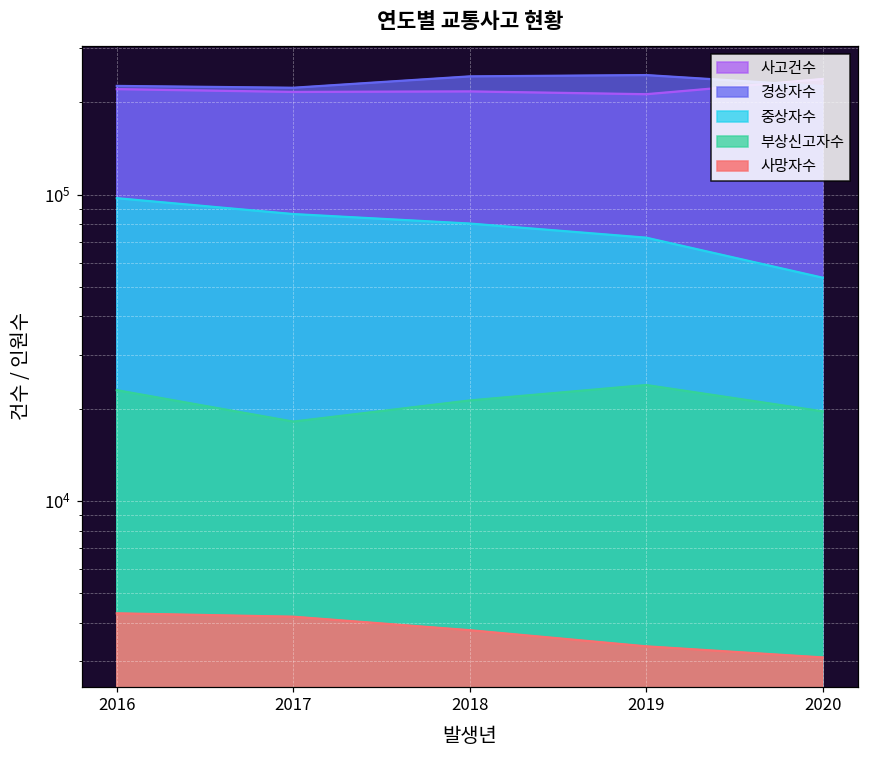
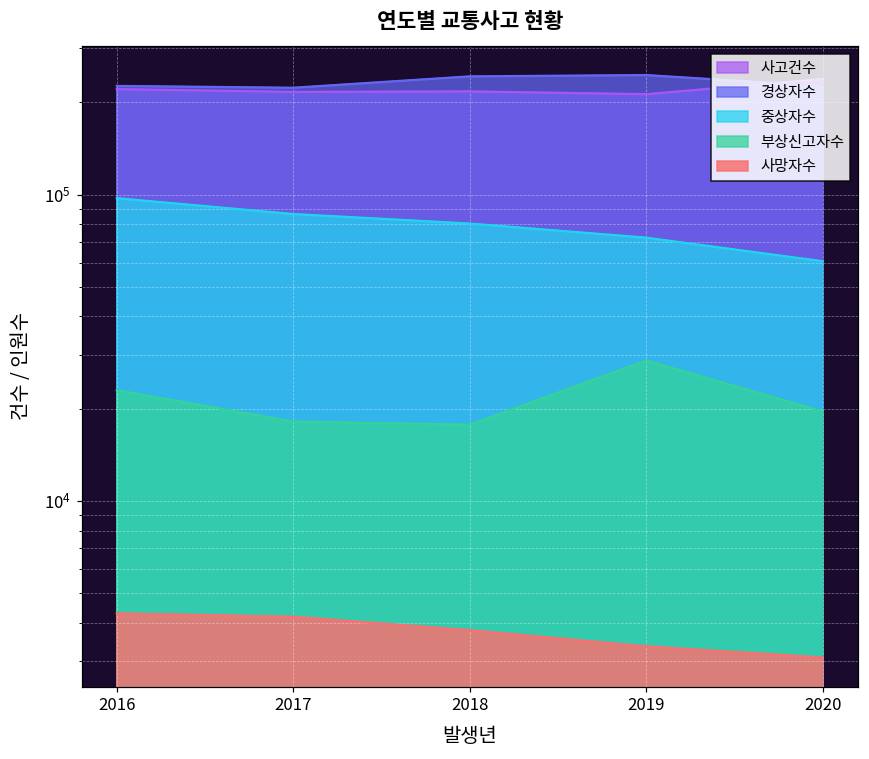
  {
    "사고건수": {
      "2016": 220000,
      "2017": 220000,
      "2018": 220000,
      "2019": 210000
    },
    "경상자수": {
      "2016": 230000,
      "2017": 220000,
      "2018": 240000,
      "2019": 250000
    },
    "중상자수": {
      "2016": 97000,
      "2017": 86000,
      "2018": 80000,
      "2019": 72000,
-     "2020": 54000
+     "2020": 61000
    },
    "부상신고자수": {
      "2016": 23000,
      "2017": 18000,
-     "2018": 21000,
-     "2019": 24000,
+     "2018": 18000,
+     "2019": 29000,
      "2020": 20000
    },
    "사망자수": {
      "2016": 4300,
      "2017": 4200,
      "2018": 3800,
      "2019": 3300,
      "2020": 3100
    }
  }
